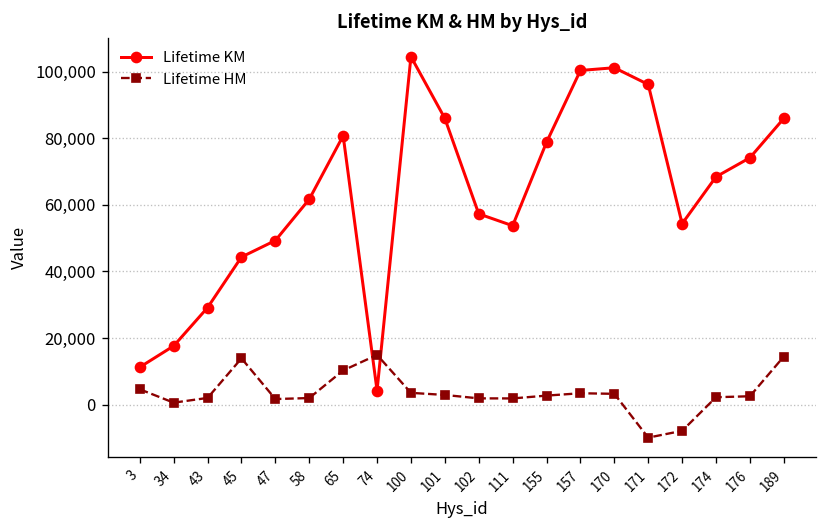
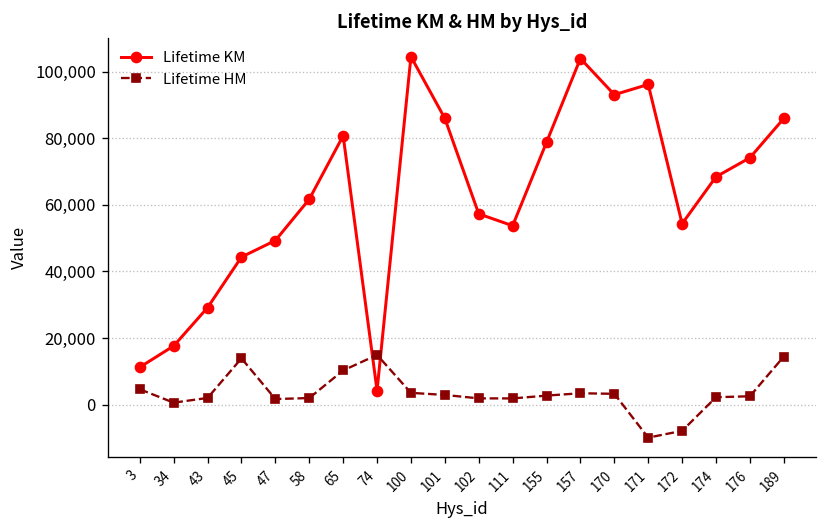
  {
    "Lifetime KM": {
      "3": "11,000",
      "34": "18,000",
      "43": "29,000",
      "45": "44,000",
      "47": "49,000",
      "58": "62,000",
      "65": "81,000",
      "74": "4,000",
      "100": "104,000",
      "101": "86,000",
      "102": "57,000",
      "111": "54,000",
      "155": "79,000",
-     "157": "100,000",
-     "170": "101,000",
+     "157": "104,000",
+     "170": "93,000",
      "171": "96,000",
      "172": "54,000",
      "174": "68,000",
      "176": "74,000",
      "189": "86,000"
    },
    "Lifetime HM": {
      "3": "5,000",
      "34": "1,000",
      "43": "2,000",
      "45": "14,000",
      "47": "2,000",
      "58": "2,000",
      "65": "10,000",
      "74": "15,000",
      "100": "4,000",
      "101": "3,000",
      "102": "2,000",
      "111": "2,000",
      "155": "3,000",
      "157": "3,000",
      "170": "3,000",
      "171": "-10,000",
      "172": "-8,000",
      "174": "2,000",
      "176": "3,000",
      "189": "14,000"
    }
  }
